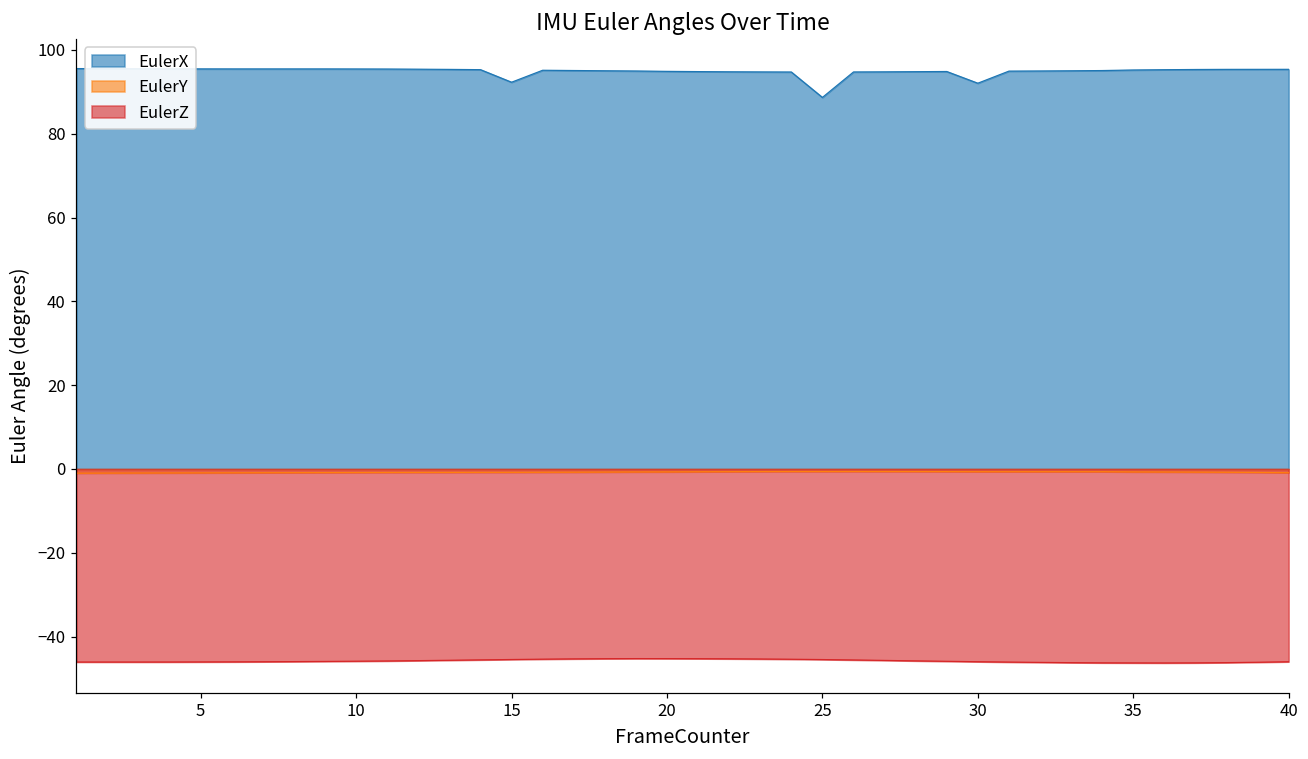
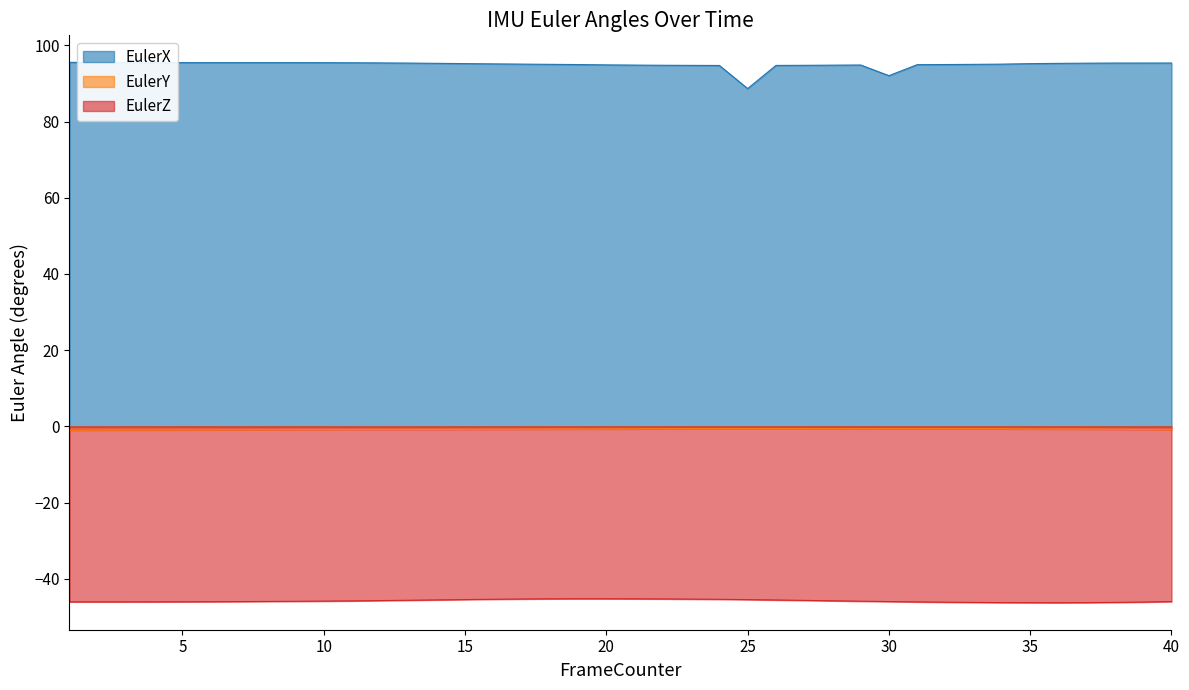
  {
    "EulerX": {
      "5": 95,
      "10": 95,
-     "15": 92,
+     "15": 95,
      "20": 95,
      "25": 89,
      "30": 92,
      "35": 95,
      "40": 95
    }
  }
